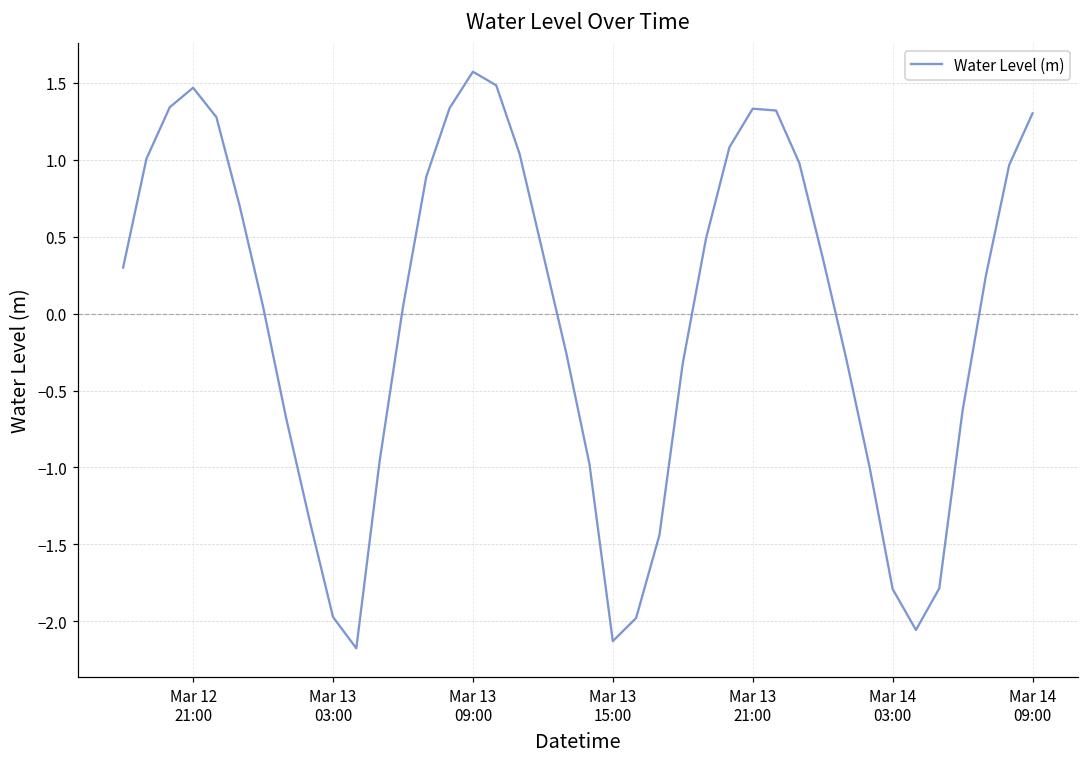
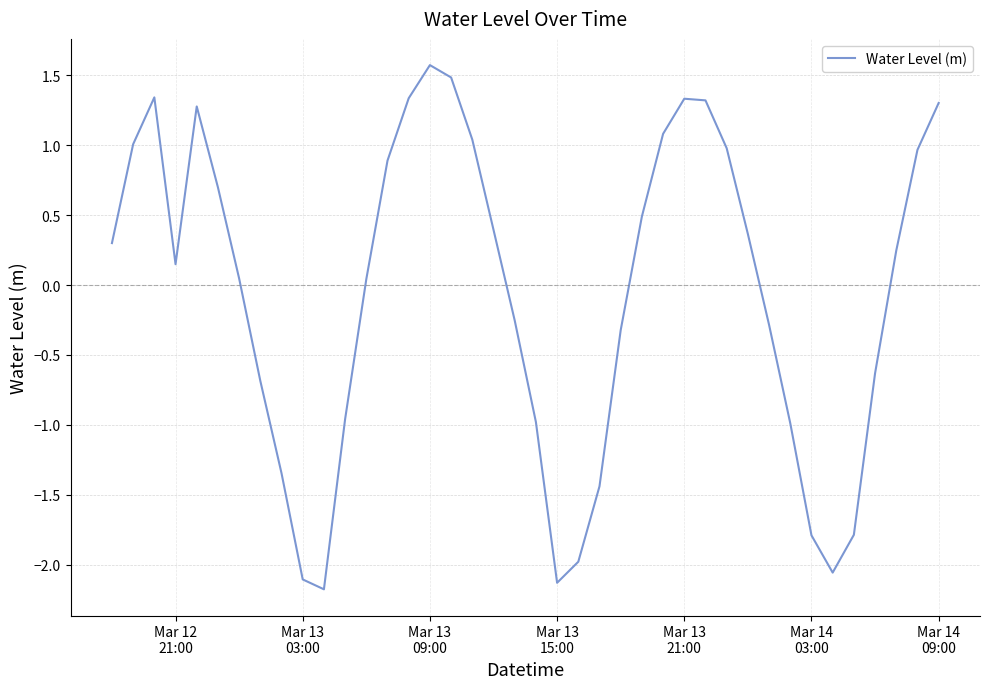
  {
-   "Mar 12 21:00": 1.47,
-   "Mar 13 03:00": -1.97,
+   "Mar 12 21:00": 0.15,
+   "Mar 13 03:00": -2.10,
    "Mar 13 09:00": 1.57,
    "Mar 13 15:00": -2.13,
    "Mar 13 21:00": 1.33,
    "Mar 14 03:00": -1.79,
    "Mar 14 09:00": 1.30
  }
